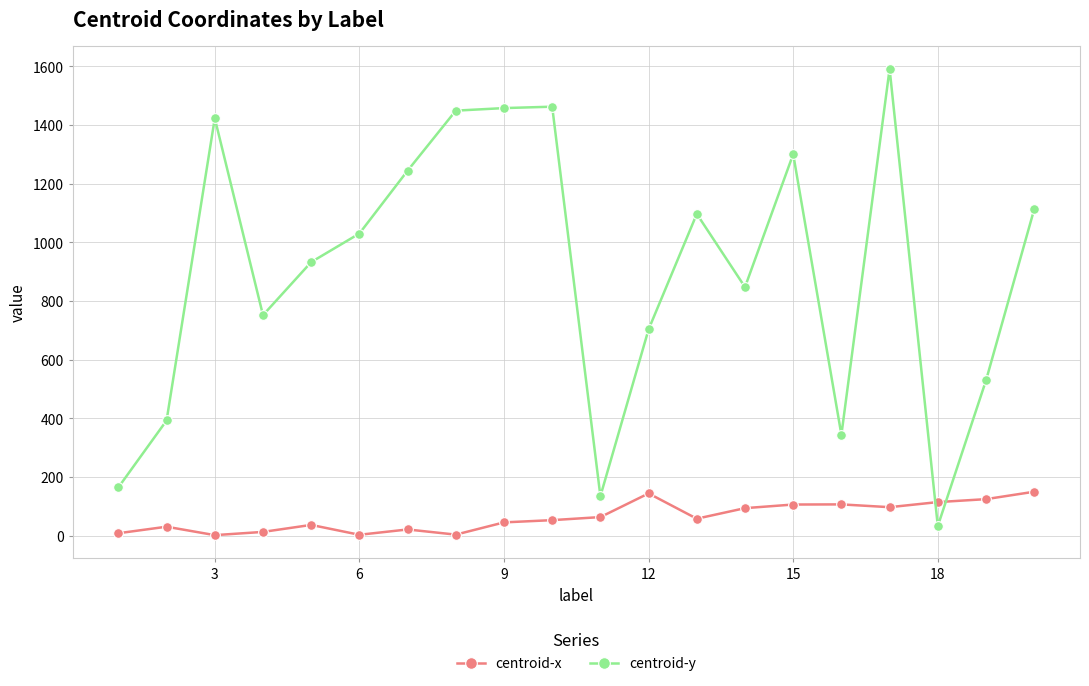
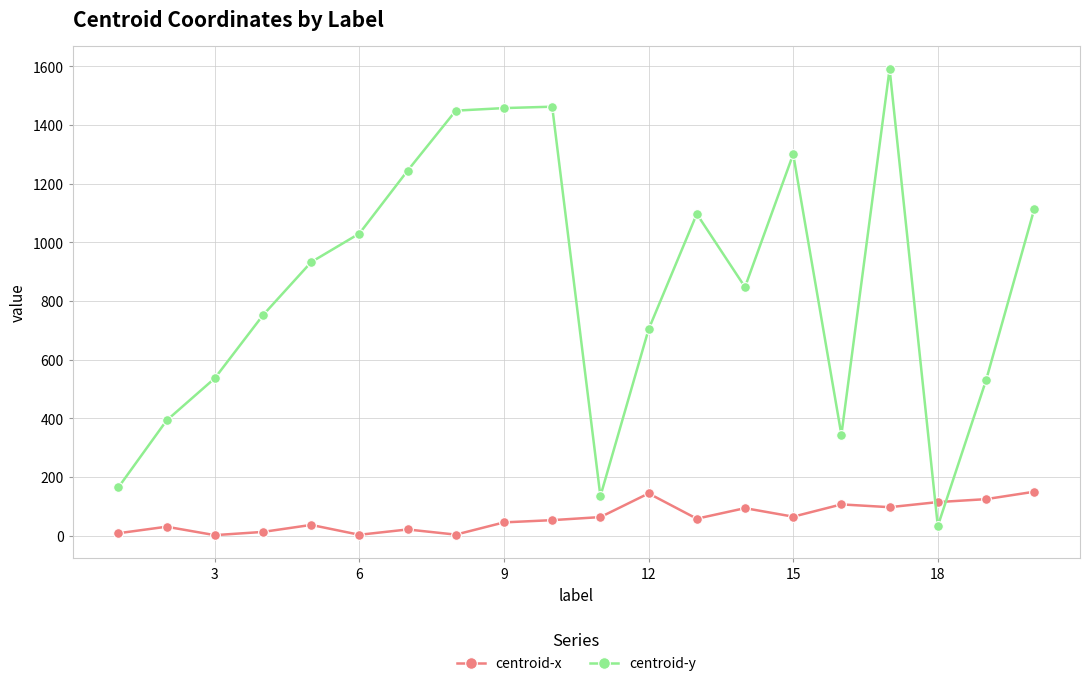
  {
    "centroid-x": {
      "3": 0,
      "6": 0,
      "9": 40,
      "12": 140,
-     "15": 110,
+     "15": 60,
      "18": 110
    },
    "centroid-y": {
-     "3": 1420,
+     "3": 540,
      "6": 1030,
      "9": 1460,
      "12": 700,
      "15": 1300,
      "18": 30
    }
  }
